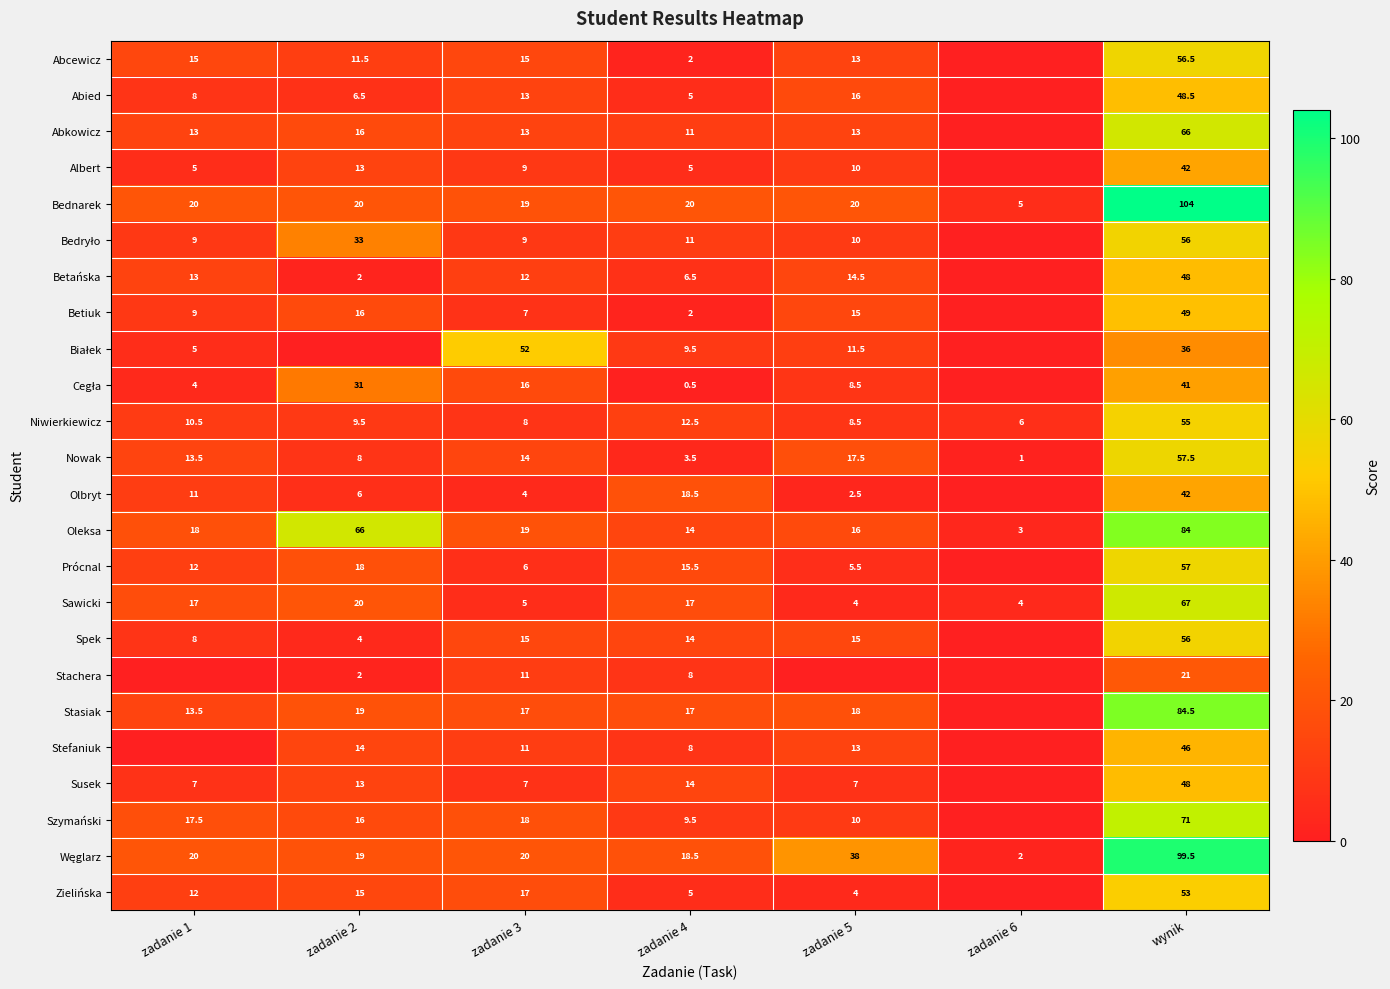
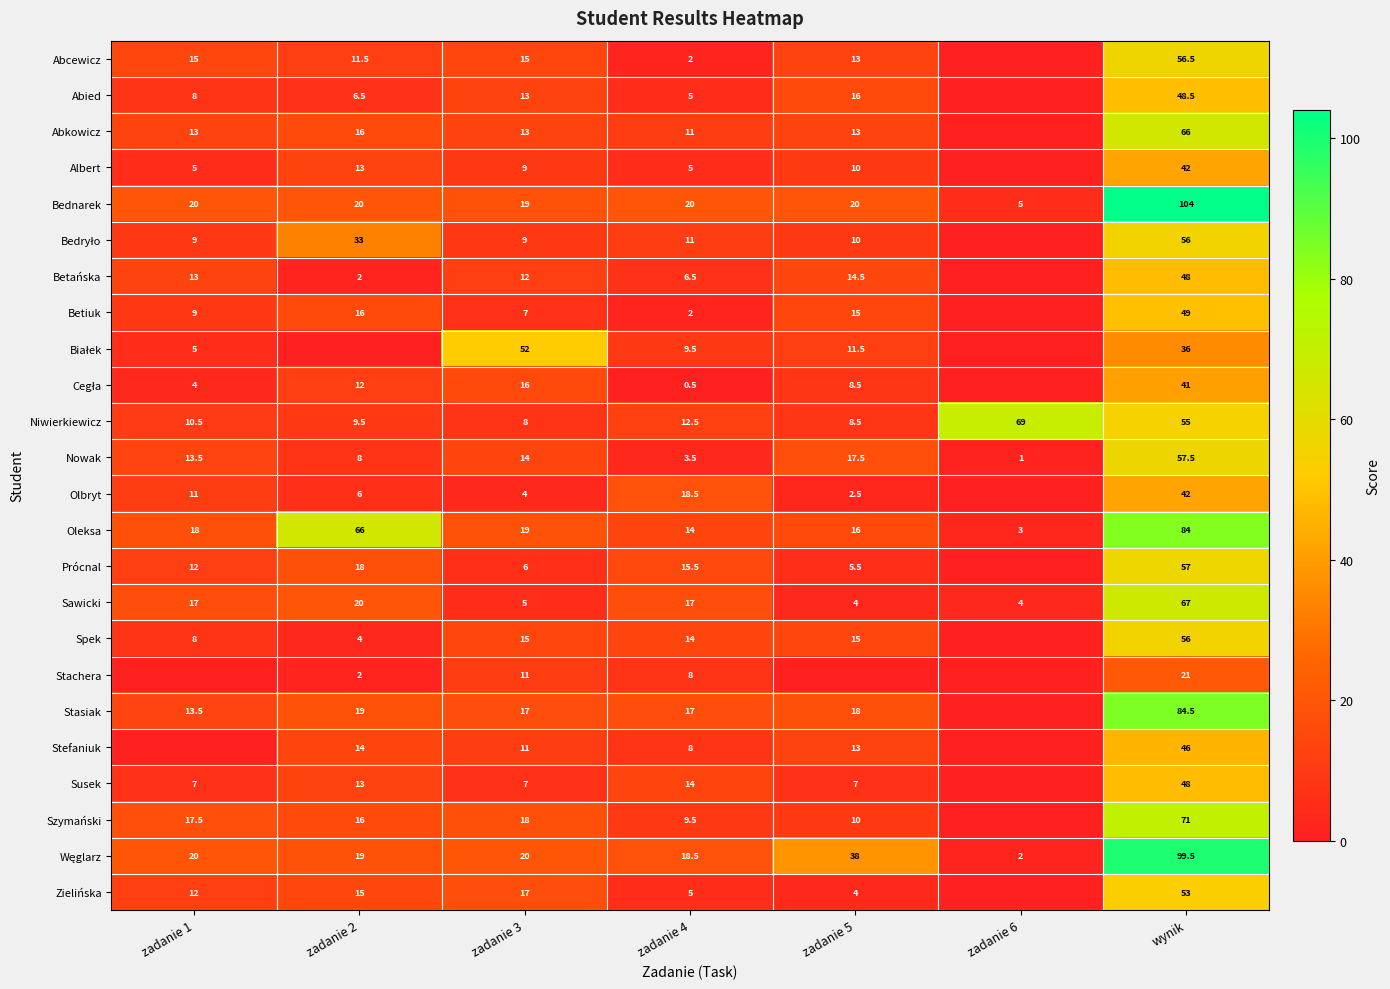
  {
    "Abcewicz": {
      "zadanie 1": 15,
      "zadanie 2": 11.5,
      "zadanie 3": 15,
      "zadanie 4": 2,
      "zadanie 5": 13,
      "wynik": 56.5
    },
    "Abied": {
      "zadanie 1": 8,
      "zadanie 2": 6.5,
      "zadanie 3": 13,
      "zadanie 4": 5,
      "zadanie 5": 16,
      "wynik": 48.5
    },
    "Abkowicz": {
      "zadanie 1": 13,
      "zadanie 2": 16,
      "zadanie 3": 13,
      "zadanie 4": 11,
      "zadanie 5": 13,
      "wynik": 66
    },
    "Albert": {
      "zadanie 1": 5,
      "zadanie 2": 13,
      "zadanie 3": 9,
      "zadanie 4": 5,
      "zadanie 5": 10,
      "wynik": 42
    },
    "Bednarek": {
      "zadanie 1": 20,
      "zadanie 2": 20,
      "zadanie 3": 19,
      "zadanie 4": 20,
      "zadanie 5": 20,
      "zadanie 6": 5,
      "wynik": 104
    },
    "Bedryło": {
      "zadanie 1": 9,
      "zadanie 2": 33,
      "zadanie 3": 9,
      "zadanie 4": 11,
      "zadanie 5": 10,
      "wynik": 56
    },
    "Betańska": {
      "zadanie 1": 13,
      "zadanie 2": 2,
      "zadanie 3": 12,
      "zadanie 4": 6.5,
      "zadanie 5": 14.5,
      "wynik": 48
    },
    "Betiuk": {
      "zadanie 1": 9,
      "zadanie 2": 16,
      "zadanie 3": 7,
      "zadanie 4": 2,
      "zadanie 5": 15,
      "wynik": 49
    },
    "Białek": {
      "zadanie 1": 5,
      "zadanie 3": 52,
      "zadanie 4": 9.5,
      "zadanie 5": 11.5,
      "wynik": 36
    },
    "Cegła": {
      "zadanie 1": 4,
-     "zadanie 2": 31,
+     "zadanie 2": 12,
      "zadanie 3": 16,
      "zadanie 4": 0.5,
      "zadanie 5": 8.5,
      "wynik": 41
    },
    "Niwierkiewicz": {
      "zadanie 1": 10.5,
      "zadanie 2": 9.5,
      "zadanie 3": 8,
      "zadanie 4": 12.5,
      "zadanie 5": 8.5,
-     "zadanie 6": 6,
+     "zadanie 6": 69,
      "wynik": 55
    },
    "Nowak": {
      "zadanie 1": 13.5,
      "zadanie 2": 8,
      "zadanie 3": 14,
      "zadanie 4": 3.5,
      "zadanie 5": 17.5,
      "zadanie 6": 1,
      "wynik": 57.5
    },
    "Olbryt": {
      "zadanie 1": 11,
      "zadanie 2": 6,
      "zadanie 3": 4,
      "zadanie 4": 18.5,
      "zadanie 5": 2.5,
      "wynik": 42
    },
    "Oleksa": {
      "zadanie 1": 18,
      "zadanie 2": 66,
      "zadanie 3": 19,
      "zadanie 4": 14,
      "zadanie 5": 16,
      "zadanie 6": 3,
      "wynik": 84
    },
    "Prócnal": {
      "zadanie 1": 12,
      "zadanie 2": 18,
      "zadanie 3": 6,
      "zadanie 4": 15.5,
      "zadanie 5": 5.5,
      "wynik": 57
    },
    "Sawicki": {
      "zadanie 1": 17,
      "zadanie 2": 20,
      "zadanie 3": 5,
      "zadanie 4": 17,
      "zadanie 5": 4,
      "zadanie 6": 4,
      "wynik": 67
    },
    "Spek": {
      "zadanie 1": 8,
      "zadanie 2": 4,
      "zadanie 3": 15,
      "zadanie 4": 14,
      "zadanie 5": 15,
      "wynik": 56
    },
    "Stachera": {
      "zadanie 2": 2,
      "zadanie 3": 11,
      "zadanie 4": 8,
      "wynik": 21
    },
    "Stasiak": {
      "zadanie 1": 13.5,
      "zadanie 2": 19,
      "zadanie 3": 17,
      "zadanie 4": 17,
      "zadanie 5": 18,
      "wynik": 84.5
    },
    "Stefaniuk": {
      "zadanie 2": 14,
      "zadanie 3": 11,
      "zadanie 4": 8,
      "zadanie 5": 13,
      "wynik": 46
    },
    "Susek": {
      "zadanie 1": 7,
      "zadanie 2": 13,
      "zadanie 3": 7,
      "zadanie 4": 14,
      "zadanie 5": 7,
      "wynik": 48
    },
    "Szymański": {
      "zadanie 1": 17.5,
      "zadanie 2": 16,
      "zadanie 3": 18,
      "zadanie 4": 9.5,
      "zadanie 5": 10,
      "wynik": 71
    },
    "Węglarz": {
      "zadanie 1": 20,
      "zadanie 2": 19,
      "zadanie 3": 20,
      "zadanie 4": 18.5,
      "zadanie 5": 38,
      "zadanie 6": 2,
      "wynik": 99.5
    },
    "Zielińska": {
      "zadanie 1": 12,
      "zadanie 2": 15,
      "zadanie 3": 17,
      "zadanie 4": 5,
      "zadanie 5": 4,
      "wynik": 53
    }
  }
